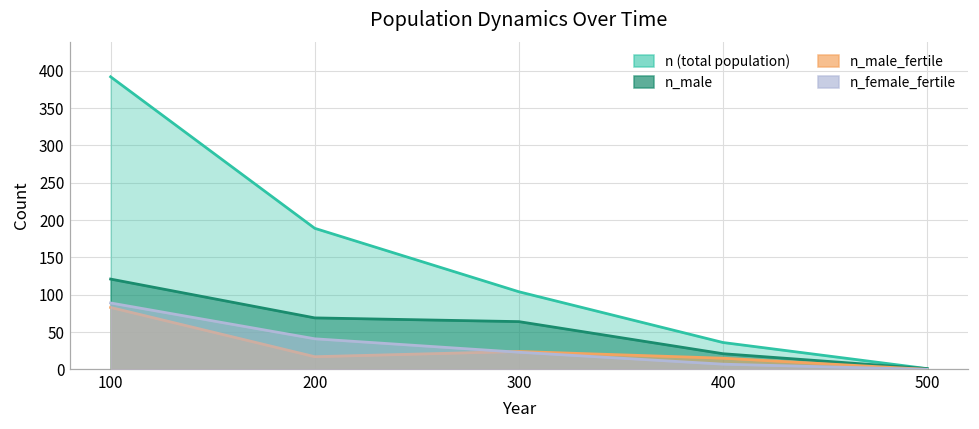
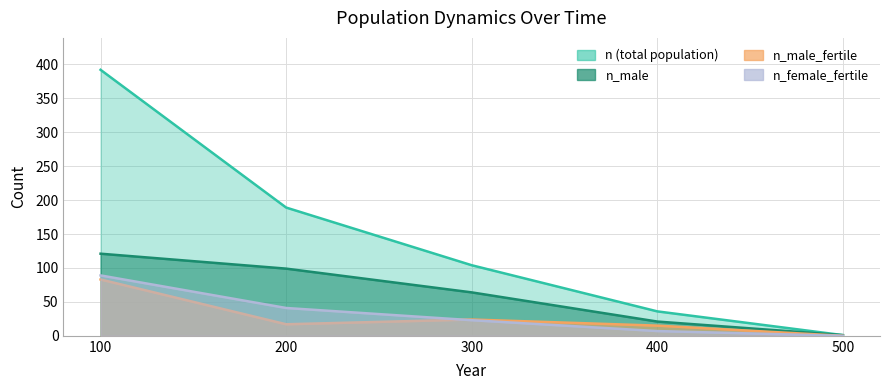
  {
    "n_male": {
      "100": 120,
-     "200": 70,
+     "200": 100,
      "300": 60,
      "400": 20
    },
    "n_male_fertile": {
      "100": 80,
      "200": 20,
      "400": 20
    }
  }
